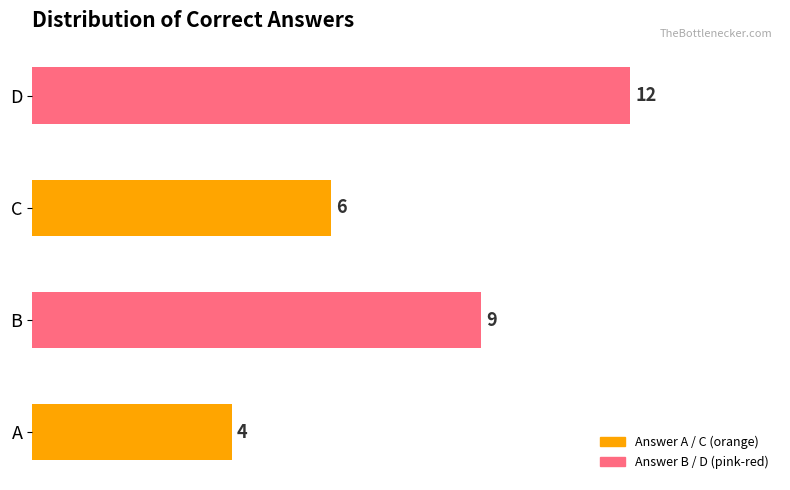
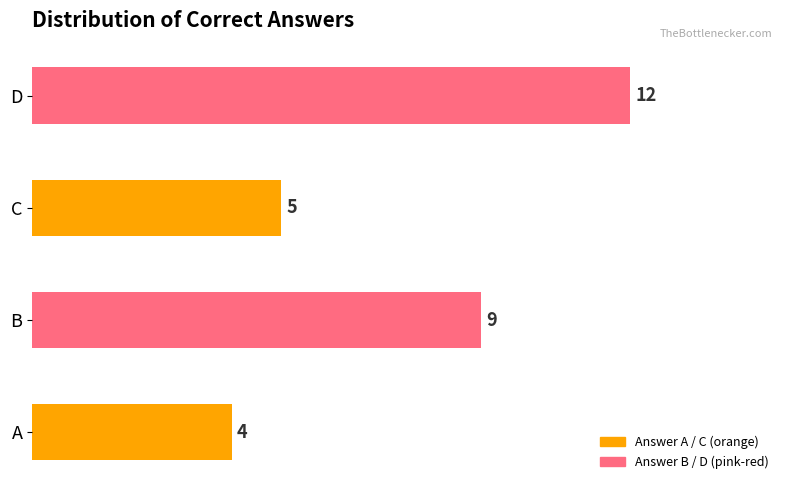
  {
    "D": 12,
-   "C": 6,
+   "C": 5,
    "B": 9,
    "A": 4
  }
